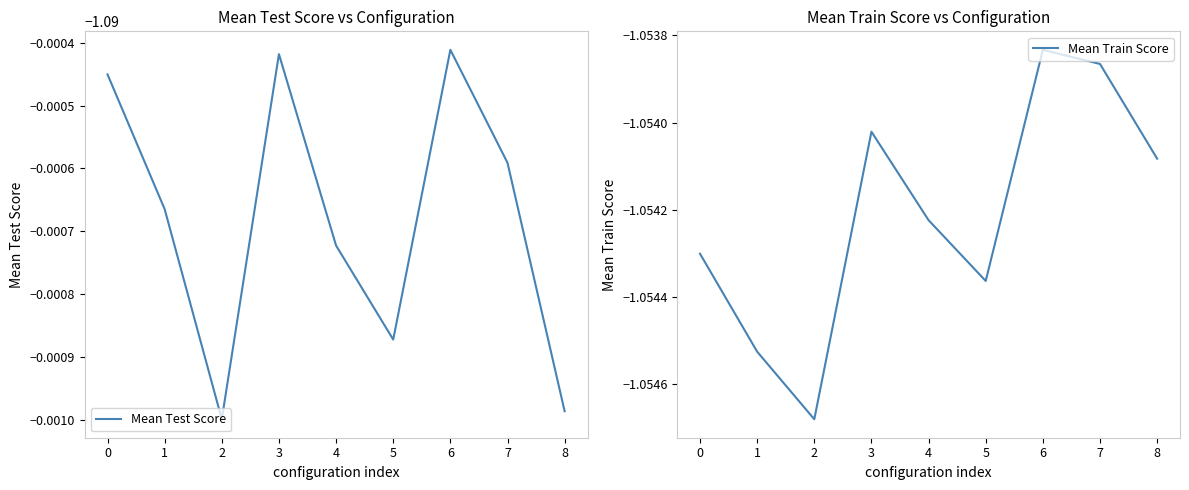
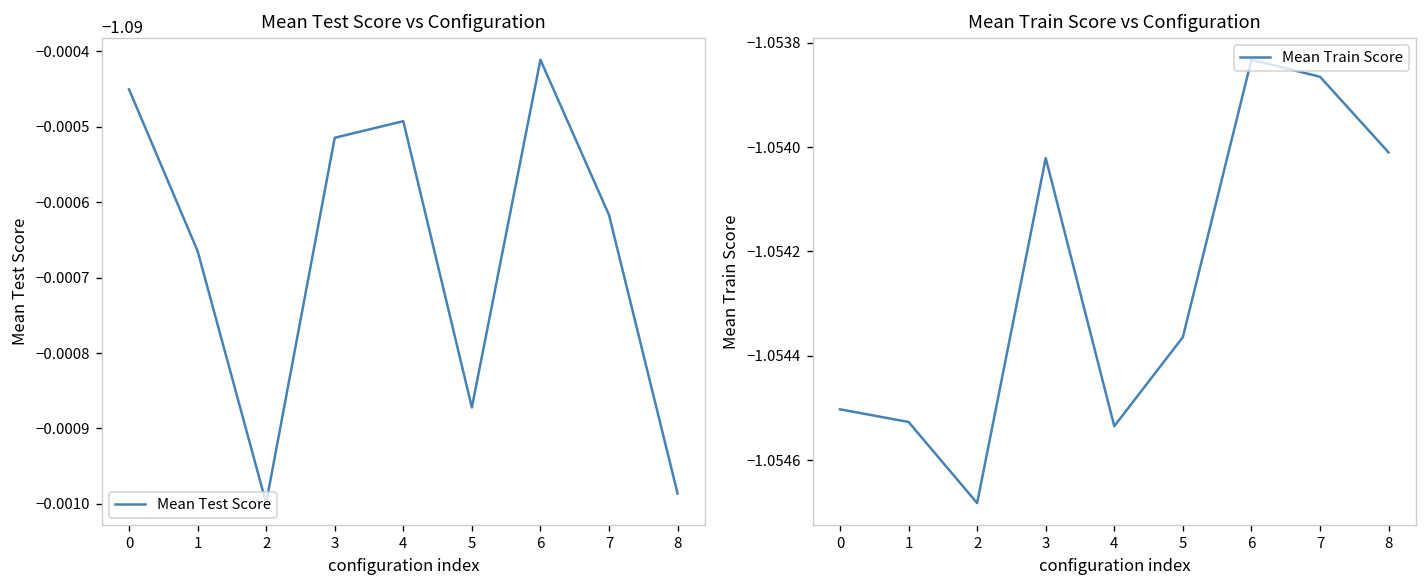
  {
    "Mean Test Score vs Configuration": {
      "0": -1.09045,
      "1": -1.09066,
-     "3": -1.09042,
-     "4": -1.09072,
+     "3": -1.09051,
+     "4": -1.09049,
      "5": -1.09087,
      "6": -1.09041,
-     "7": -1.09059,
+     "7": -1.09062,
      "8": -1.09099
    },
    "Mean Train Score vs Configuration": {
-     "0": -1.05430,
+     "0": -1.05450,
      "1": -1.05453,
      "2": -1.05468,
      "3": -1.05402,
-     "4": -1.05422,
+     "4": -1.05453,
      "5": -1.05436,
      "7": -1.05387,
-     "8": -1.05408
+     "8": -1.05401
    }
  }
